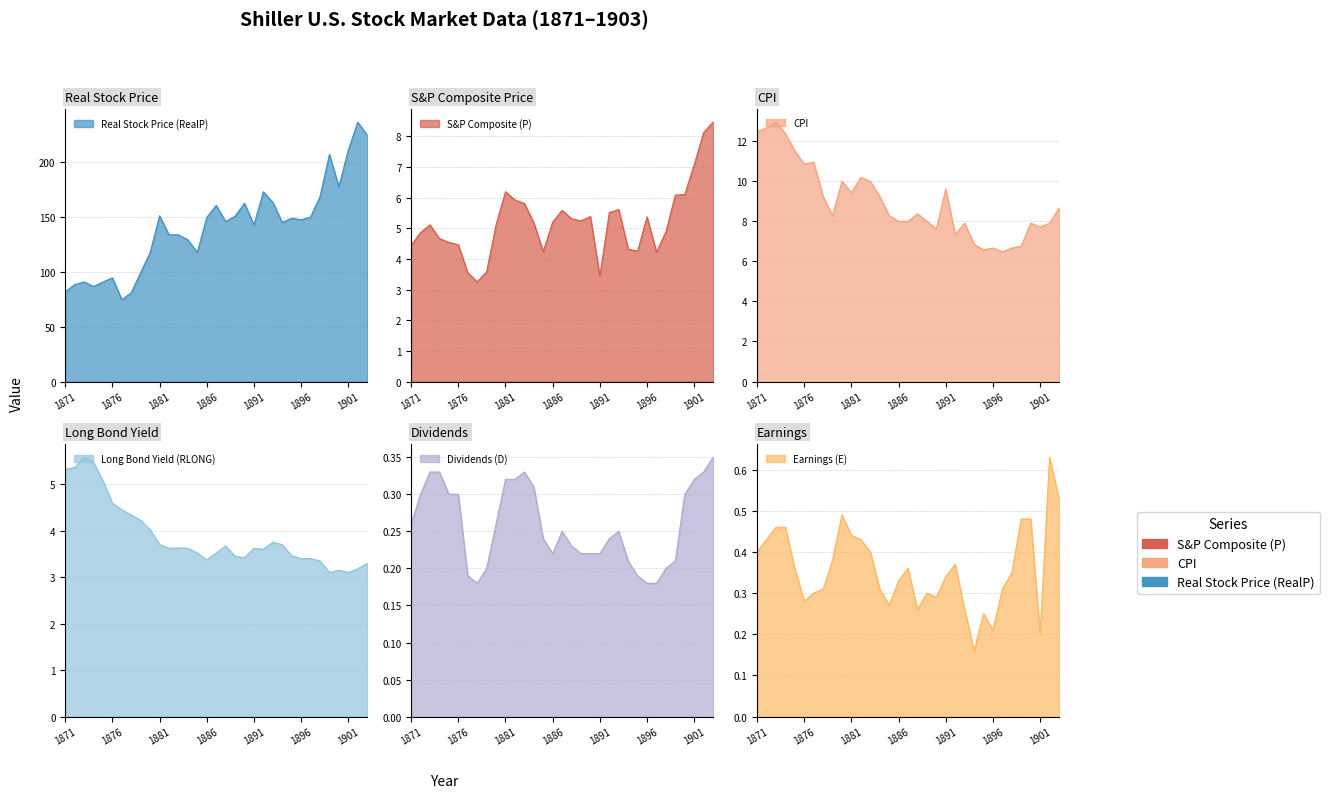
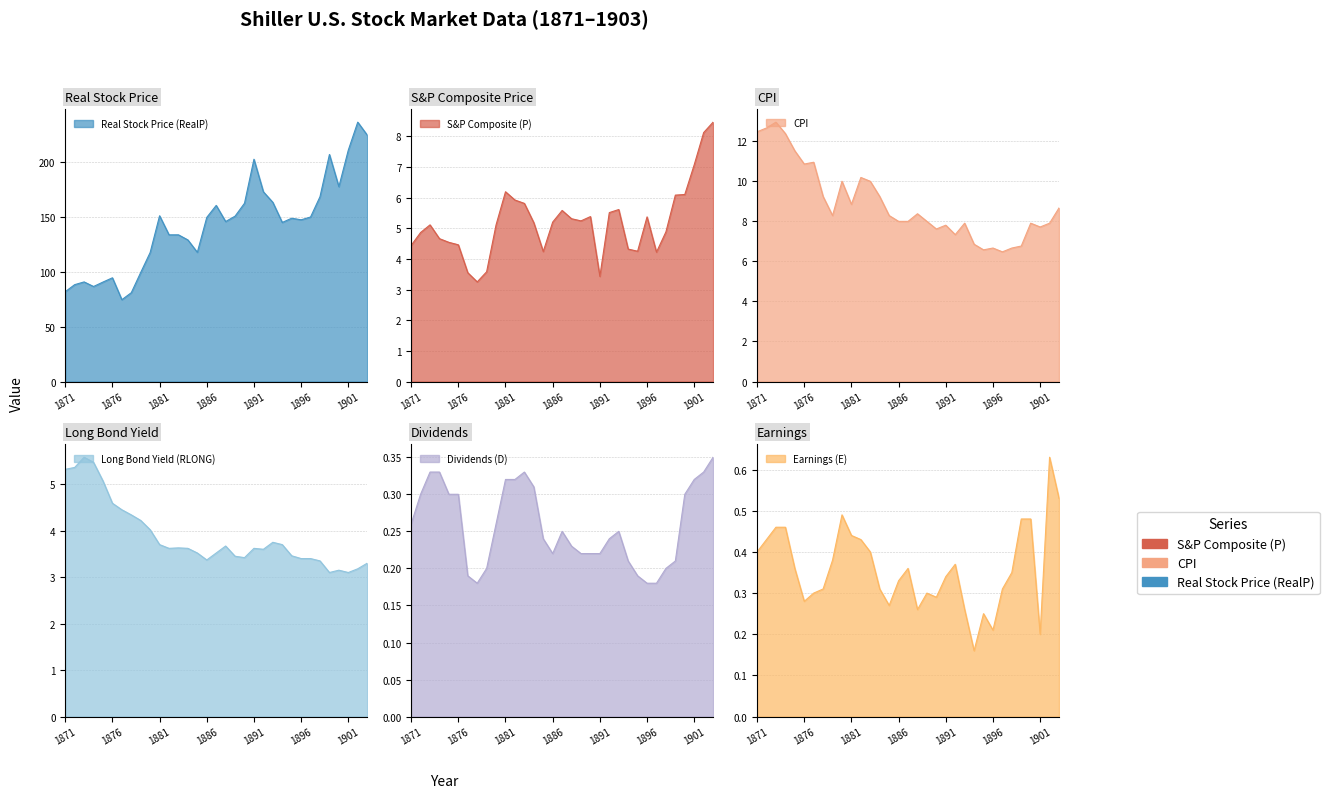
  {
    "Real Stock Price": {
      "1871": 82,
      "1876": 95,
      "1881": 151,
      "1886": 150,
-     "1891": 143,
+     "1891": 203,
      "1896": 148,
      "1901": 211
    },
    "S&P Composite Price": {
      "1871": 4.4,
      "1876": 4.5,
      "1881": 6.2,
      "1886": 5.2,
      "1891": 3.4,
      "1896": 5.4,
      "1901": 7.1
    },
    "CPI": {
      "1871": 12.5,
      "1876": 10.9,
-     "1881": 9.4,
+     "1881": 8.8,
      "1886": 8.0,
-     "1891": 9.6,
+     "1891": 7.8,
      "1896": 6.7,
      "1901": 7.7
    },
    "Long Bond Yield": {
      "1871": 5.3,
      "1876": 4.6,
      "1881": 3.7,
      "1886": 3.4,
      "1891": 3.6,
      "1896": 3.4,
      "1901": 3.1
    },
    "Dividends": {
      "1871": 0.26,
      "1876": 0.30,
      "1881": 0.32,
      "1886": 0.22,
      "1891": 0.22,
      "1896": 0.18,
      "1901": 0.32
    },
    "Earnings": {
      "1871": 0.40,
      "1876": 0.28,
      "1881": 0.44,
      "1886": 0.33,
      "1891": 0.34,
      "1896": 0.21,
      "1901": 0.20
    }
  }
